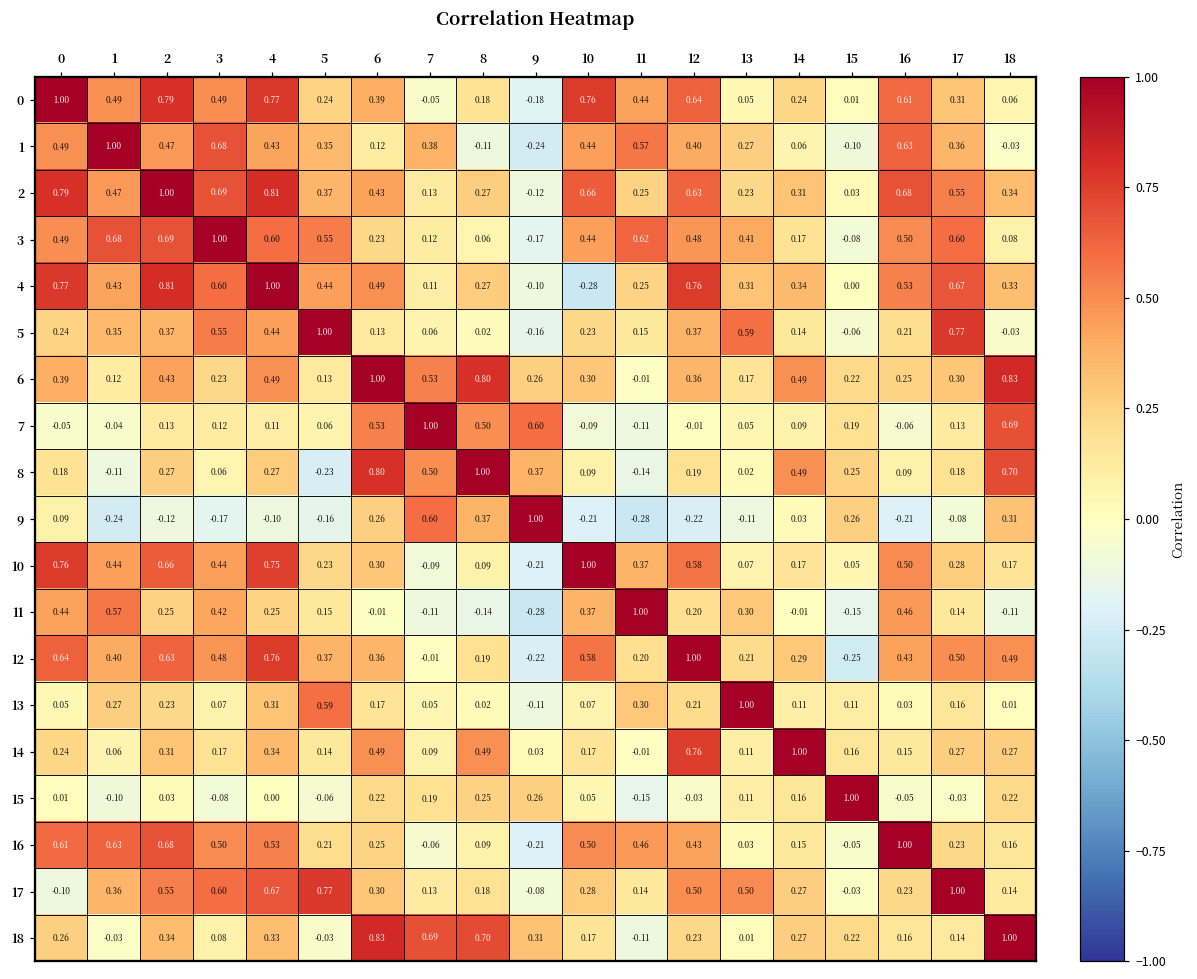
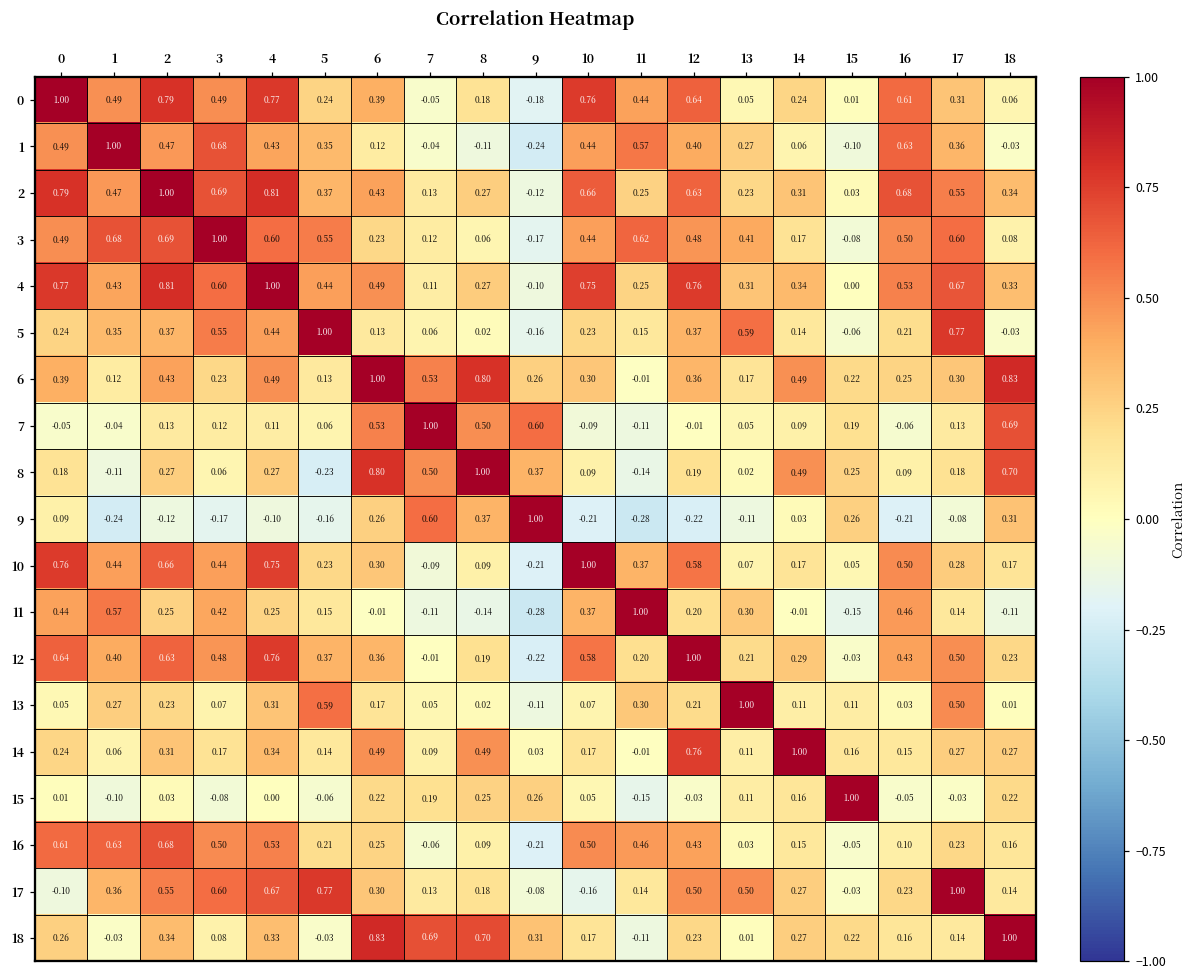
  {
    "1": {
      "0": 0.49,
      "1": 1.00,
      "2": 0.47,
      "3": 0.68,
      "4": 0.43,
      "5": 0.35,
      "6": 0.12,
-     "7": 0.38,
+     "7": -0.04,
      "8": -0.11,
      "9": -0.24,
      "10": 0.44,
      "11": 0.57,
      "12": 0.40,
      "13": 0.27,
      "14": 0.06,
      "15": -0.10,
      "16": 0.63,
      "17": 0.36,
      "18": -0.03
    },
    "4": {
      "0": 0.77,
      "1": 0.43,
      "2": 0.81,
      "3": 0.60,
      "4": 1.00,
      "5": 0.44,
      "6": 0.49,
      "7": 0.11,
      "8": 0.27,
      "9": -0.10,
-     "10": -0.28,
+     "10": 0.75,
      "11": 0.25,
      "12": 0.76,
      "13": 0.31,
      "14": 0.34,
      "15": 0.00,
      "16": 0.53,
      "17": 0.67,
      "18": 0.33
    },
    "12": {
      "0": 0.64,
      "1": 0.40,
      "2": 0.63,
      "3": 0.48,
      "4": 0.76,
      "5": 0.37,
      "6": 0.36,
      "7": -0.01,
      "8": 0.19,
      "9": -0.22,
      "10": 0.58,
      "11": 0.20,
      "12": 1.00,
      "13": 0.21,
      "14": 0.29,
-     "15": -0.25,
+     "15": -0.03,
      "16": 0.43,
      "17": 0.50,
-     "18": 0.49
+     "18": 0.23
    },
    "13": {
      "0": 0.05,
      "1": 0.27,
      "2": 0.23,
      "3": 0.07,
      "4": 0.31,
      "5": 0.59,
      "6": 0.17,
      "7": 0.05,
      "8": 0.02,
      "9": -0.11,
      "10": 0.07,
      "11": 0.30,
      "12": 0.21,
      "13": 1.00,
      "14": 0.11,
      "15": 0.11,
      "16": 0.03,
-     "17": 0.16,
+     "17": 0.50,
      "18": 0.01
    },
    "16": {
      "0": 0.61,
      "1": 0.63,
      "2": 0.68,
      "3": 0.50,
      "4": 0.53,
      "5": 0.21,
      "6": 0.25,
      "7": -0.06,
      "8": 0.09,
      "9": -0.21,
      "10": 0.50,
      "11": 0.46,
      "12": 0.43,
      "13": 0.03,
      "14": 0.15,
      "15": -0.05,
-     "16": 1.00,
+     "16": 0.10,
      "17": 0.23,
      "18": 0.16
    },
    "17": {
      "0": -0.10,
      "1": 0.36,
      "2": 0.55,
      "3": 0.60,
      "4": 0.67,
      "5": 0.77,
      "6": 0.30,
      "7": 0.13,
      "8": 0.18,
      "9": -0.08,
-     "10": 0.28,
+     "10": -0.16,
      "11": 0.14,
      "12": 0.50,
      "13": 0.50,
      "14": 0.27,
      "15": -0.03,
      "16": 0.23,
      "17": 1.00,
      "18": 0.14
    }
  }
